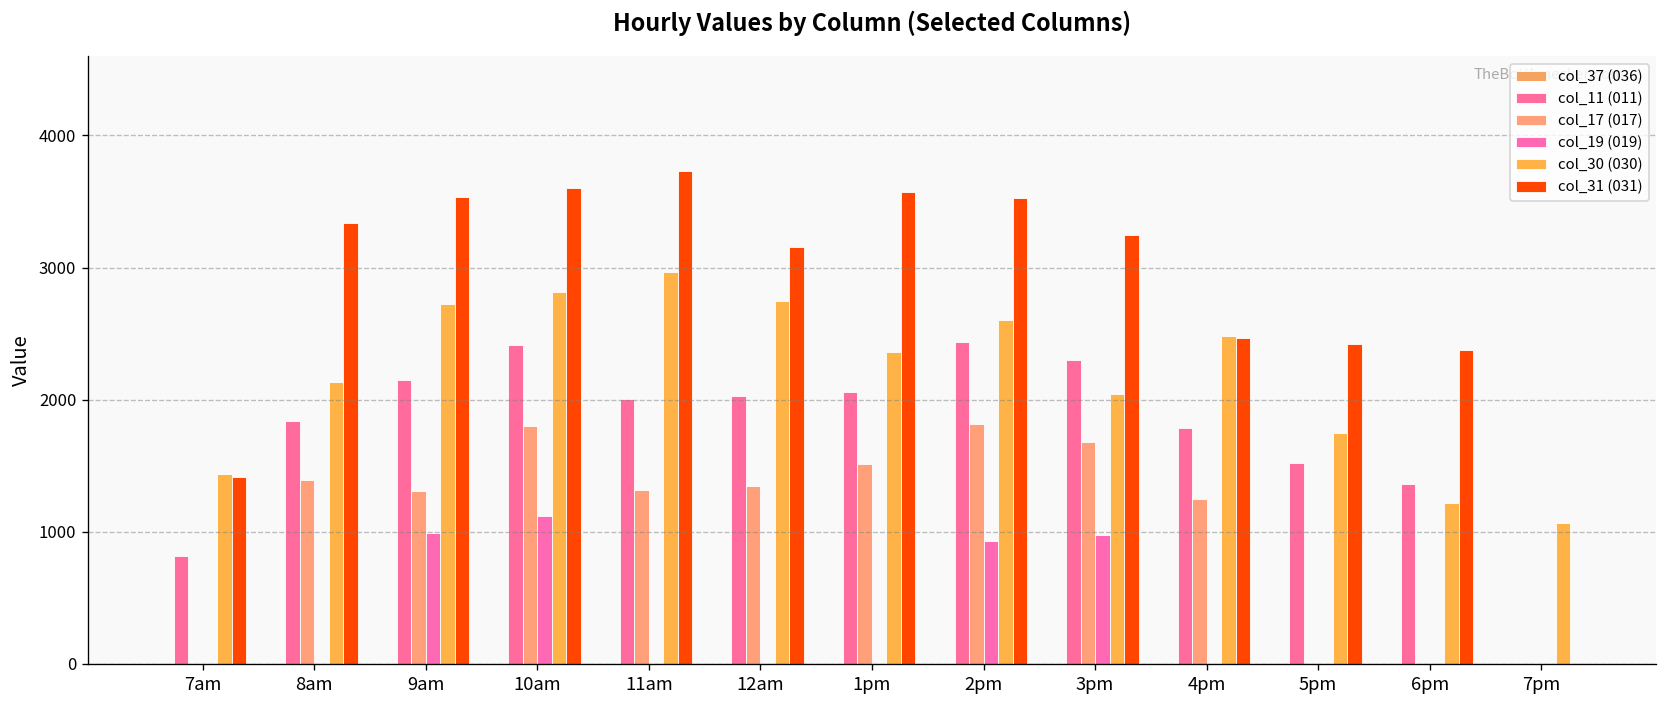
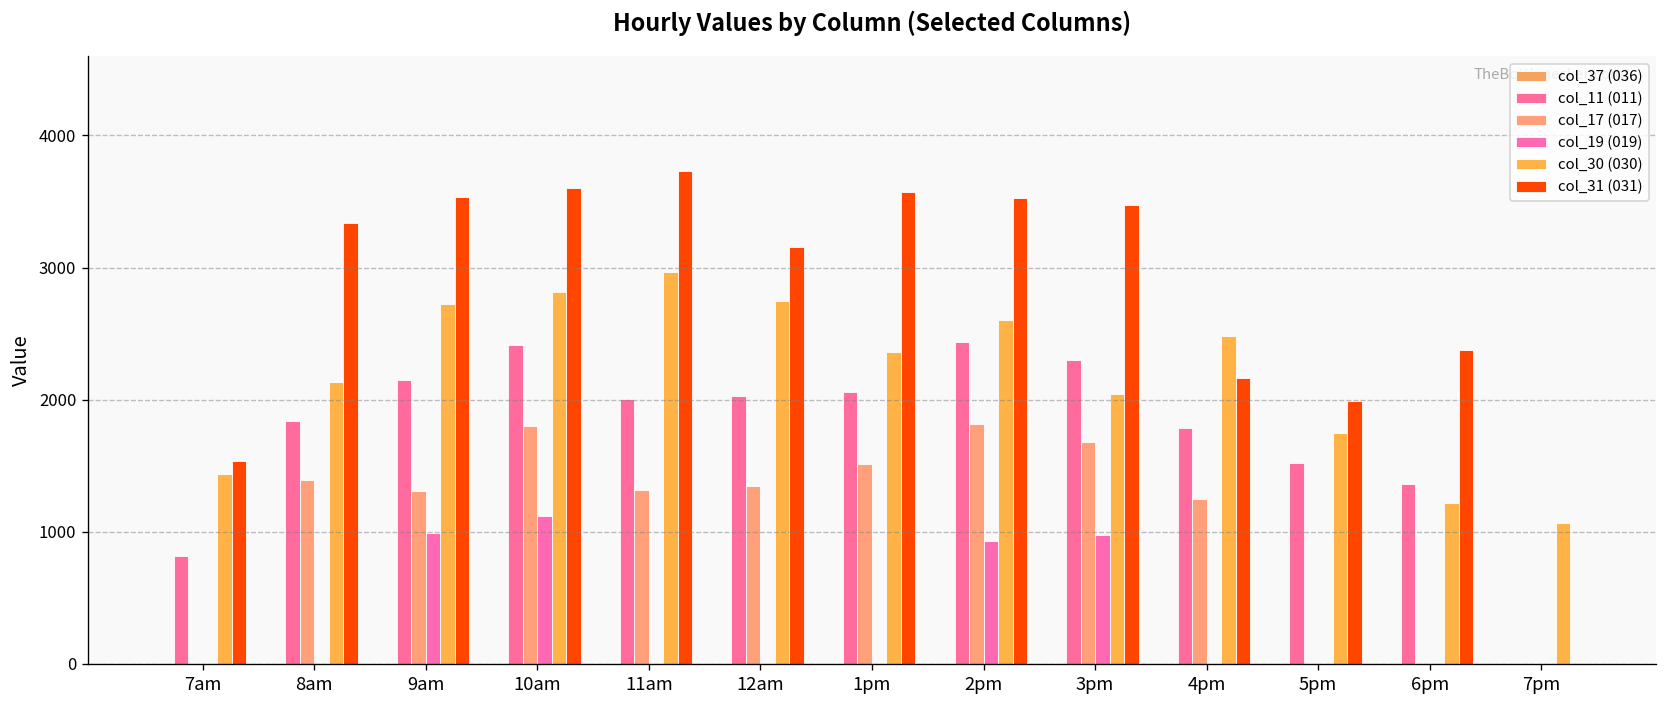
  {
    "col_31 (031)": {
-     "7am": 1420,
+     "7am": 1530,
      "8am": 3330,
      "9am": 3530,
      "10am": 3600,
      "11am": 3730,
      "12am": 3160,
      "1pm": 3570,
      "2pm": 3530,
-     "3pm": 3250,
-     "4pm": 2470,
-     "5pm": 2420,
+     "3pm": 3470,
+     "4pm": 2170,
+     "5pm": 1990,
      "6pm": 2370,
      "7pm": 0
    }
  }
